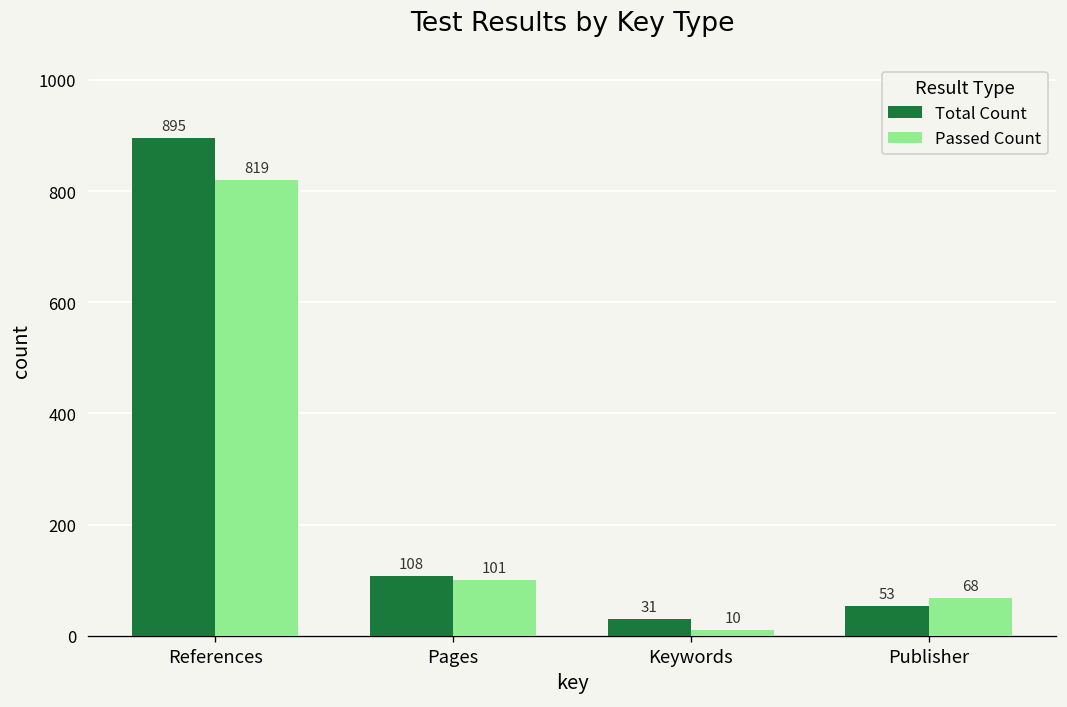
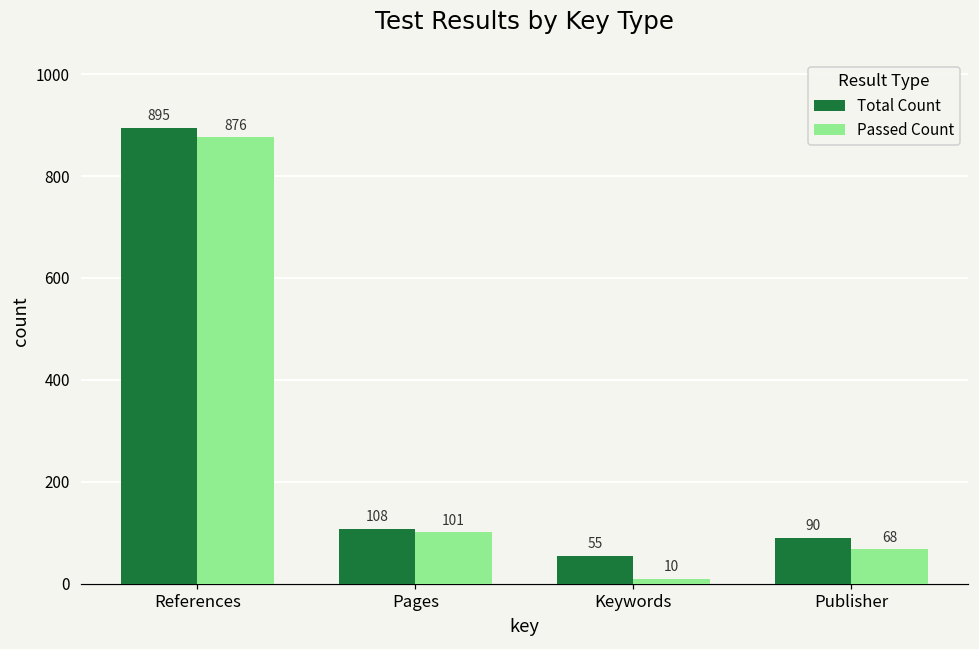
  {
    "Total Count": {
      "References": 895,
      "Pages": 108,
-     "Keywords": 31,
-     "Publisher": 53
+     "Keywords": 55,
+     "Publisher": 90
    },
    "Passed Count": {
-     "References": 819,
+     "References": 876,
      "Pages": 101,
      "Keywords": 10,
      "Publisher": 68
    }
  }
